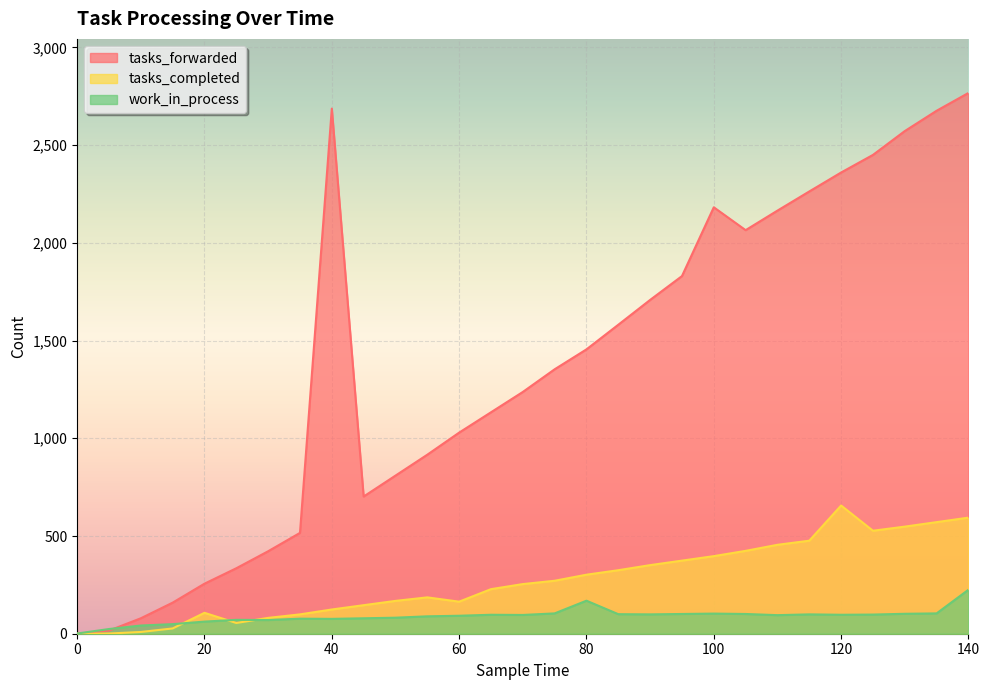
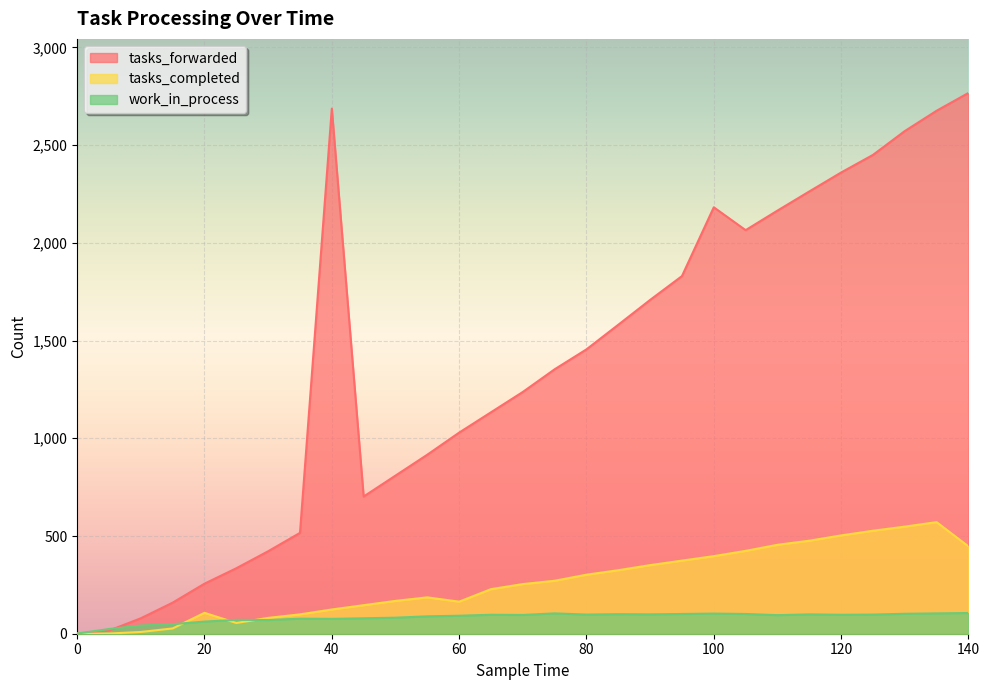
  {
    "tasks_forwarded": {
      "20": "260",
      "40": "2,690",
      "60": "1,030",
      "80": "1,460",
      "100": "2,180",
      "120": "2,360",
      "140": "2,770"
    },
    "tasks_completed": {
      "20": "110",
      "40": "120",
      "60": "160",
      "80": "300",
      "100": "400",
-     "120": "660",
-     "140": "590"
+     "120": "500",
+     "140": "450"
    },
    "work_in_process": {
      "20": "60",
      "40": "80",
      "60": "90",
-     "80": "170",
+     "80": "100",
      "100": "100",
      "120": "100",
-     "140": "230"
+     "140": "110"
    }
  }
